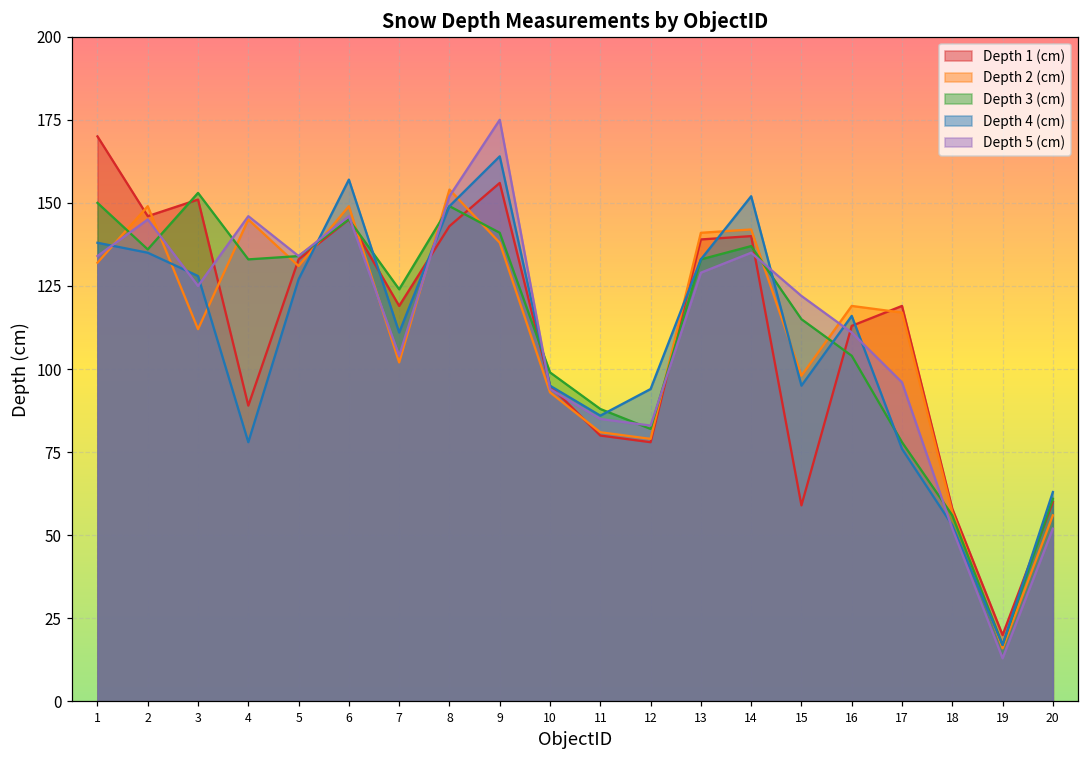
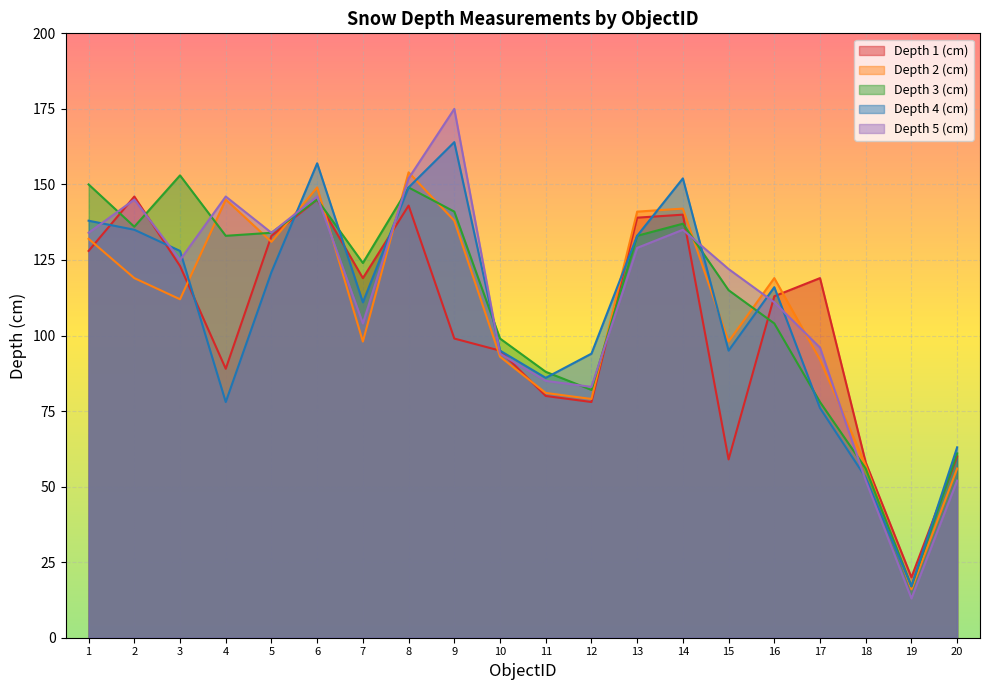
  {
    "Depth 1 (cm)": {
-     "1": 170,
+     "1": 128,
      "2": 146,
-     "3": 151,
+     "3": 123,
      "4": 89,
      "5": 133,
      "7": 119,
      "8": 143,
-     "9": 156,
+     "9": 99,
      "11": 80,
      "12": 78,
      "13": 139,
      "14": 140,
      "15": 59,
      "16": 113,
      "17": 119,
      "18": 58,
      "19": 20,
      "20": 60
    },
    "Depth 2 (cm)": {
      "1": 132,
-     "2": 149,
+     "2": 119,
      "3": 112,
      "4": 145,
      "5": 131,
      "6": 149,
-     "7": 102,
+     "7": 98,
      "8": 154,
      "9": 138,
      "10": 93,
      "11": 81,
      "12": 79,
      "13": 141,
      "14": 142,
      "15": 98,
      "16": 119,
-     "17": 117,
+     "17": 92,
      "18": 57,
      "19": 16,
      "20": 56
    },
    "Depth 3 (cm)": {
      "1": 150,
      "2": 136,
      "3": 153,
      "4": 133,
      "7": 124,
      "9": 141,
      "10": 99,
      "11": 88,
      "12": 82,
      "14": 137,
      "15": 115,
      "16": 104,
      "17": 78,
      "18": 56,
      "20": 61
    },
    "Depth 4 (cm)": {
      "1": 138,
      "2": 135,
      "3": 128,
      "4": 78,
-     "5": 127,
+     "5": 121,
      "6": 157,
      "7": 111,
      "9": 164,
      "11": 86,
      "12": 94,
      "14": 152,
      "15": 95,
      "16": 116,
      "17": 76,
      "18": 53,
      "20": 63
    },
    "Depth 5 (cm)": {
      "1": 134,
      "2": 145,
      "3": 125,
      "4": 146,
      "6": 146,
      "7": 104,
      "8": 152,
      "9": 175,
      "10": 94,
      "11": 85,
      "12": 83,
      "13": 129,
      "14": 135,
      "15": 122,
      "16": 111,
      "17": 96,
      "18": 52,
      "19": 13,
      "20": 52
    }
  }
